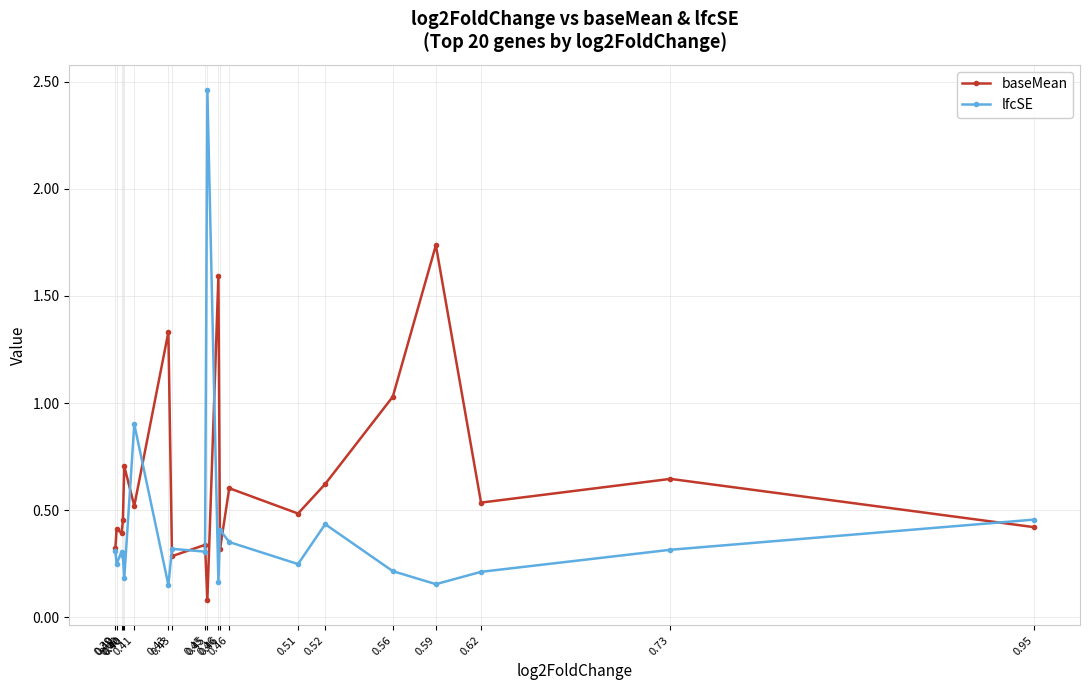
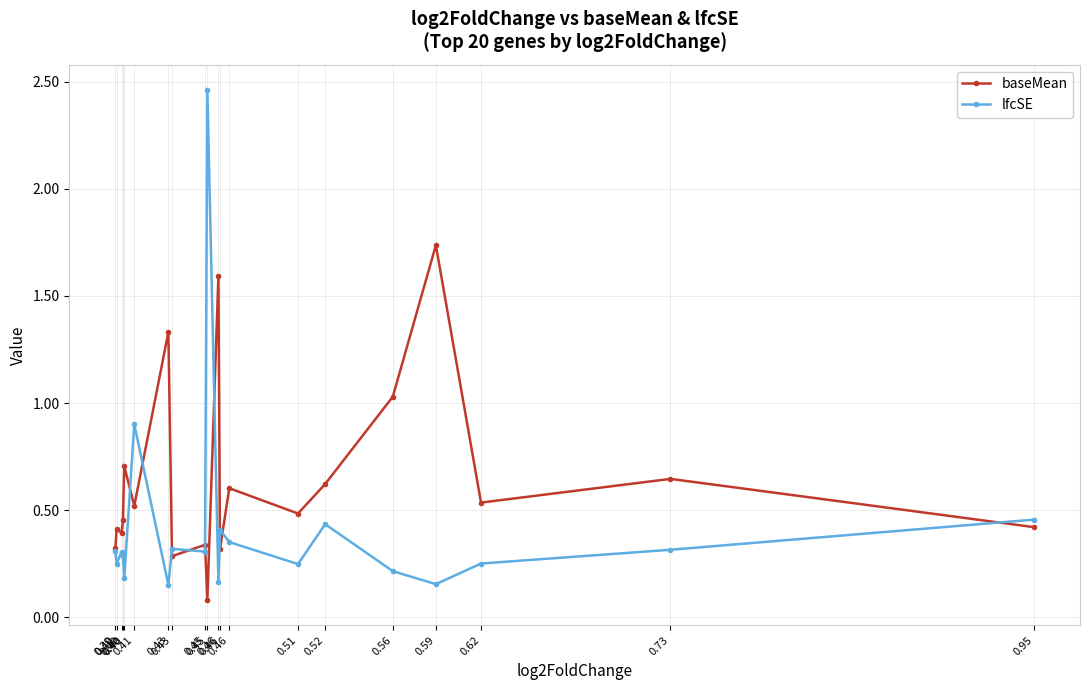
  {
    "baseMean": {
      "0.39": 0.32,
      "0.41": 0.52,
      "0.51": 0.48,
      "0.52": 0.62,
      "0.56": 1.03,
      "0.59": 1.74,
      "0.62": 0.54,
      "0.73": 0.65,
      "0.95": 0.42
    },
    "lfcSE": {
      "0.39": 0.31,
      "0.41": 0.90,
      "0.51": 0.25,
      "0.52": 0.43,
      "0.56": 0.22,
      "0.59": 0.16,
-     "0.62": 0.21,
+     "0.62": 0.25,
      "0.73": 0.32,
      "0.95": 0.46
    }
  }
